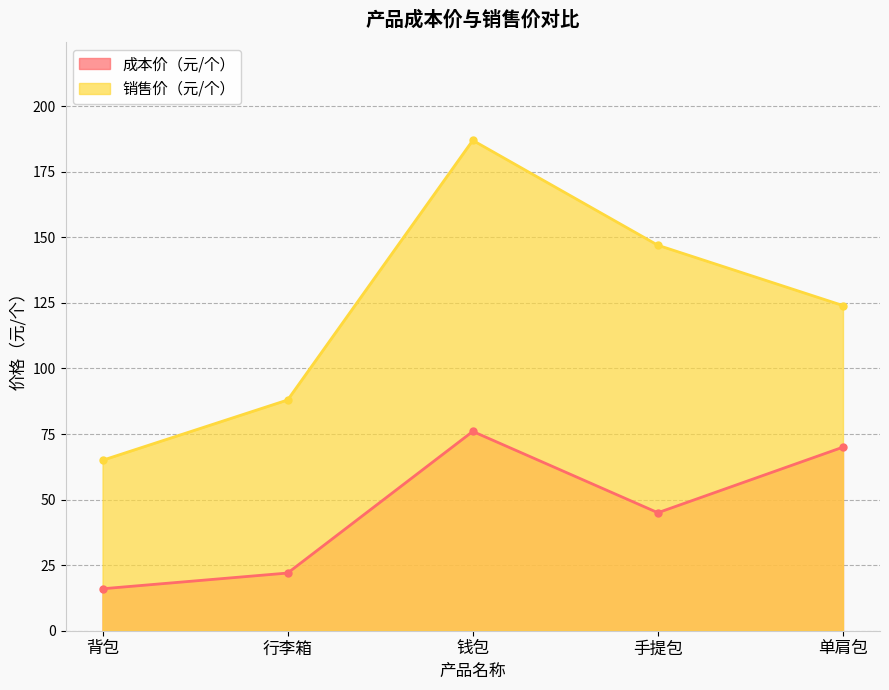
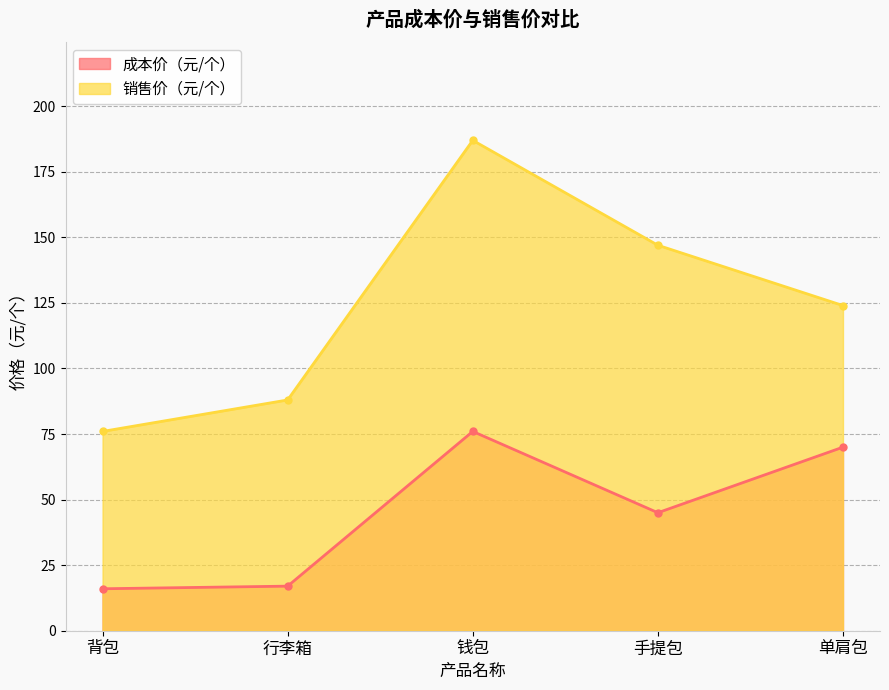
  {
    "成本价（元/个）": {
      "背包": 16,
-     "行李箱": 22,
+     "行李箱": 17,
      "钱包": 76,
      "手提包": 45,
      "单肩包": 70
    },
    "销售价（元/个）": {
-     "背包": 65,
+     "背包": 76,
      "行李箱": 88,
      "钱包": 187,
      "手提包": 147,
      "单肩包": 124
    }
  }
